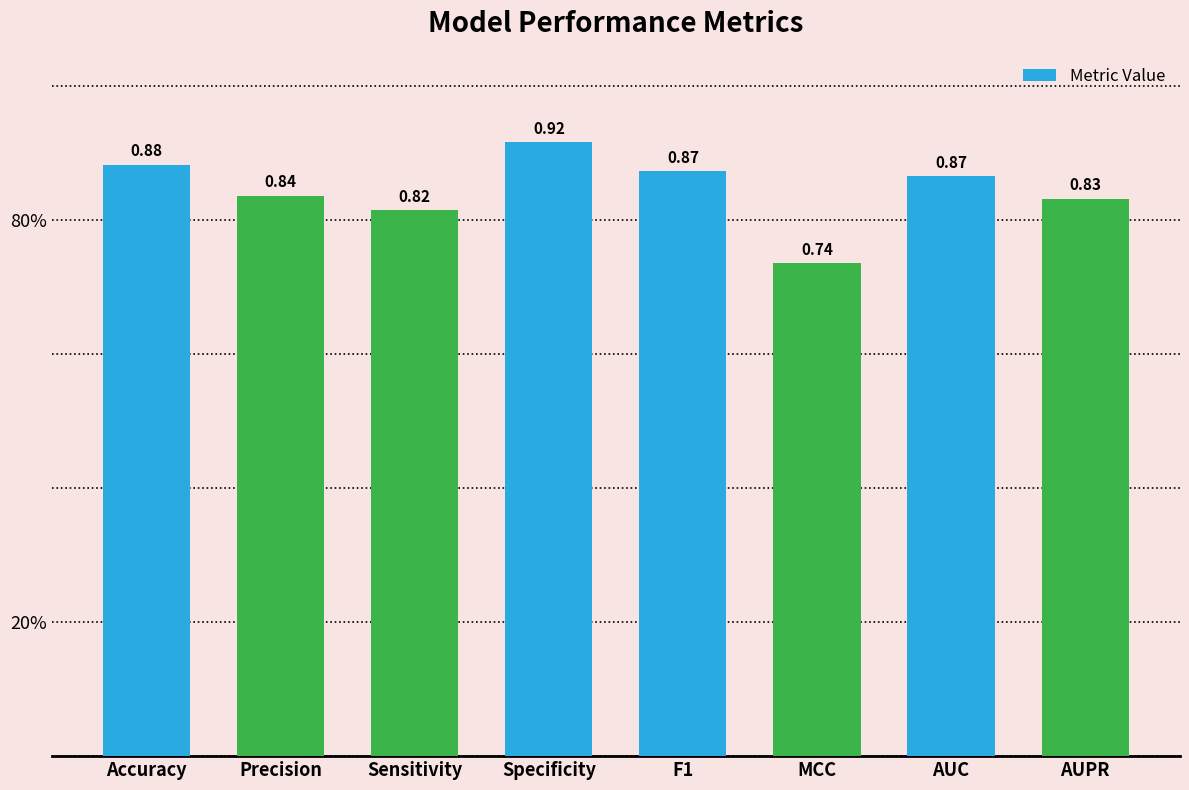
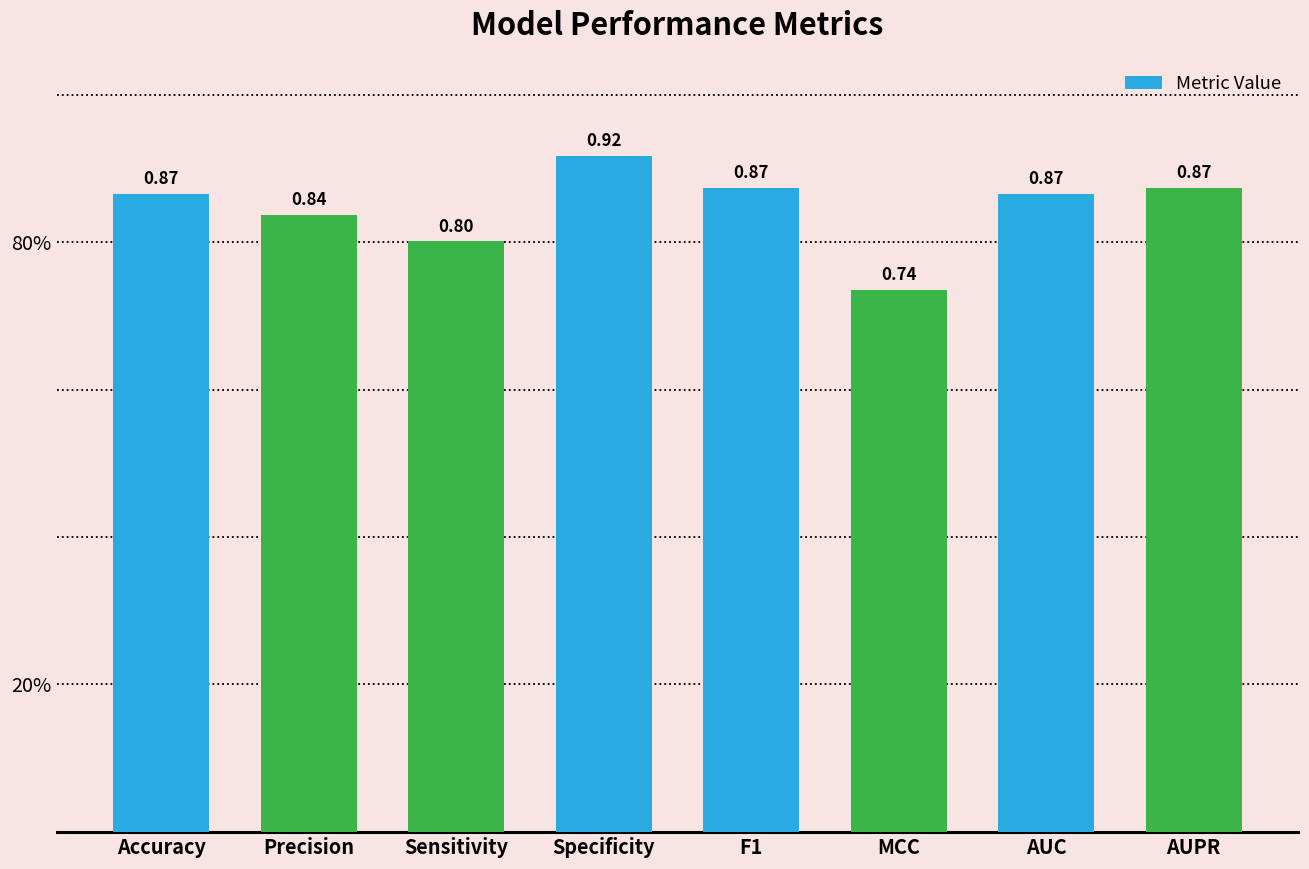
  {
-   "Accuracy": 0.88,
+   "Accuracy": 0.87,
    "Precision": 0.84,
-   "Sensitivity": 0.82,
+   "Sensitivity": 0.80,
    "Specificity": 0.92,
    "F1": 0.87,
    "MCC": 0.74,
    "AUC": 0.87,
-   "AUPR": 0.83
+   "AUPR": 0.87
  }
